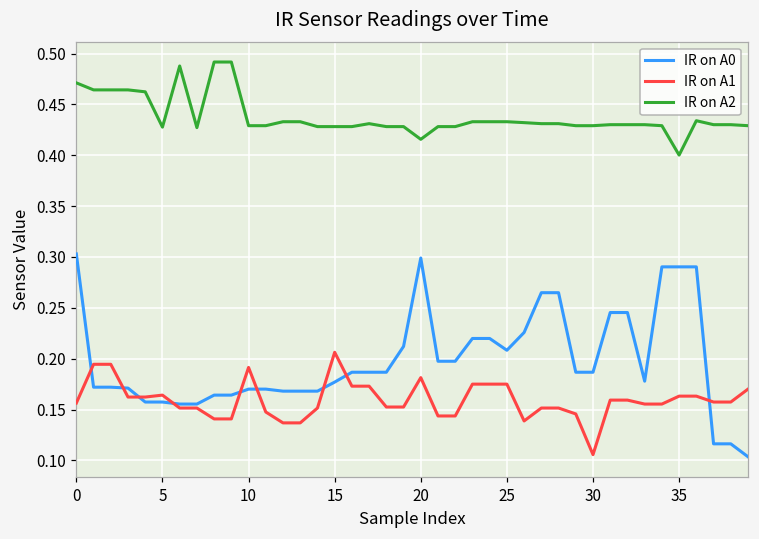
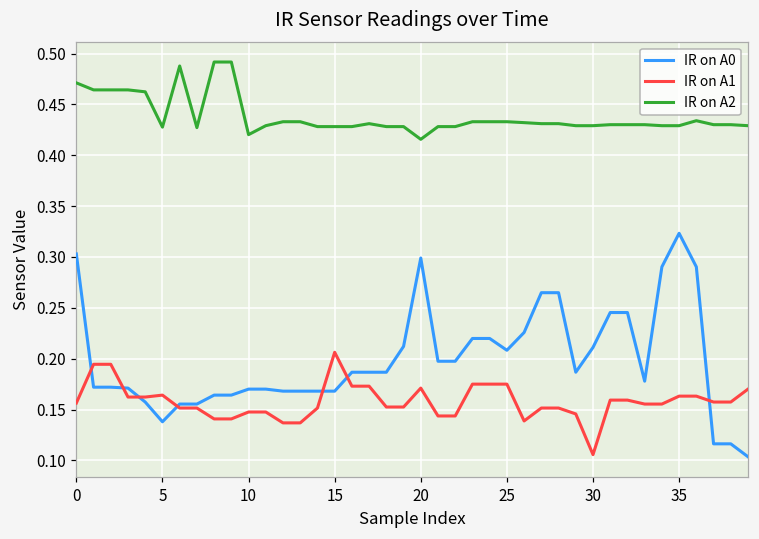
  {
    "IR on A0": {
      "0": 0.30,
-     "5": 0.16,
+     "5": 0.14,
      "10": 0.17,
-     "15": 0.18,
+     "15": 0.17,
      "20": 0.30,
      "25": 0.21,
-     "30": 0.19,
-     "35": 0.29
+     "30": 0.21,
+     "35": 0.32
    },
    "IR on A1": {
      "0": 0.16,
      "5": 0.16,
-     "10": 0.19,
+     "10": 0.15,
      "15": 0.21,
-     "20": 0.18,
+     "20": 0.17,
      "25": 0.18,
      "30": 0.11,
      "35": 0.16
    },
    "IR on A2": {
      "0": 0.47,
      "5": 0.43,
-     "10": 0.43,
+     "10": 0.42,
      "15": 0.43,
      "20": 0.42,
      "25": 0.43,
      "30": 0.43,
-     "35": 0.40
+     "35": 0.43
    }
  }
